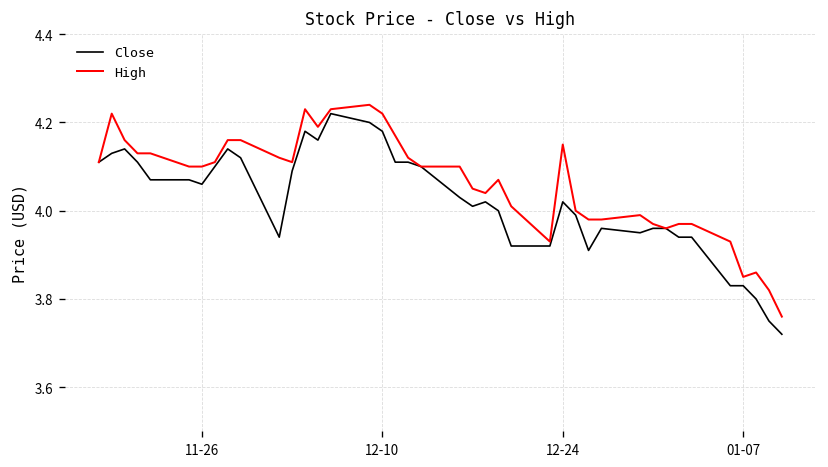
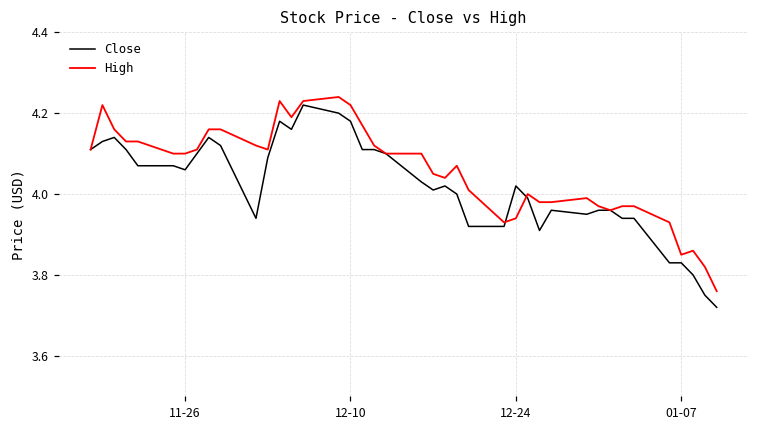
  {
    "Close": {
      "11-26": 4.06,
      "12-10": 4.18,
      "12-24": 4.02,
      "01-07": 3.83
    },
    "High": {
      "11-26": 4.10,
      "12-10": 4.22,
-     "12-24": 4.15,
+     "12-24": 3.94,
      "01-07": 3.85
    }
  }
